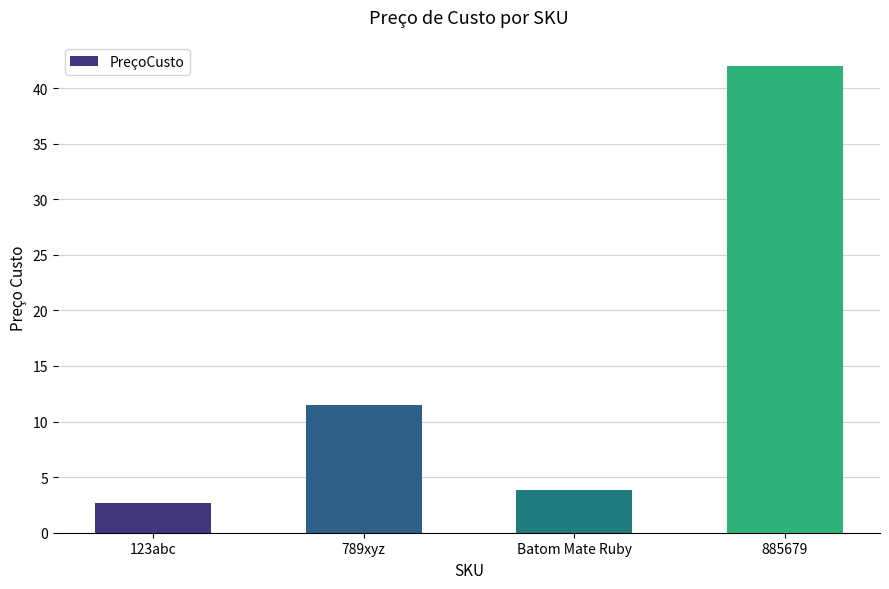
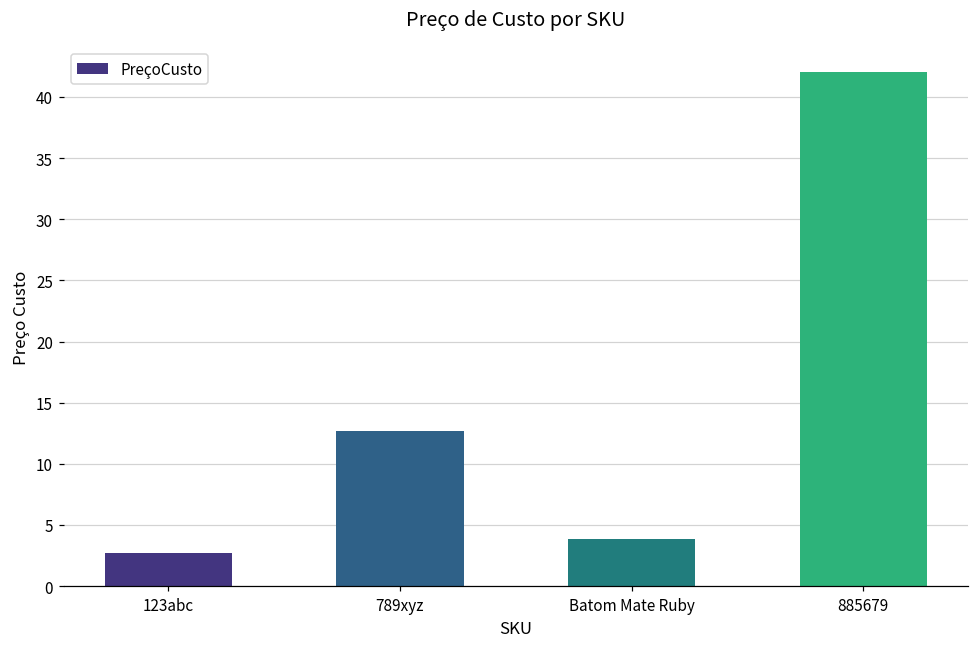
  {
    "123abc": 2.7,
-   "789xyz": 11.5,
+   "789xyz": 12.7,
    "Batom Mate Ruby": 3.9,
    "885679": 42.0
  }
